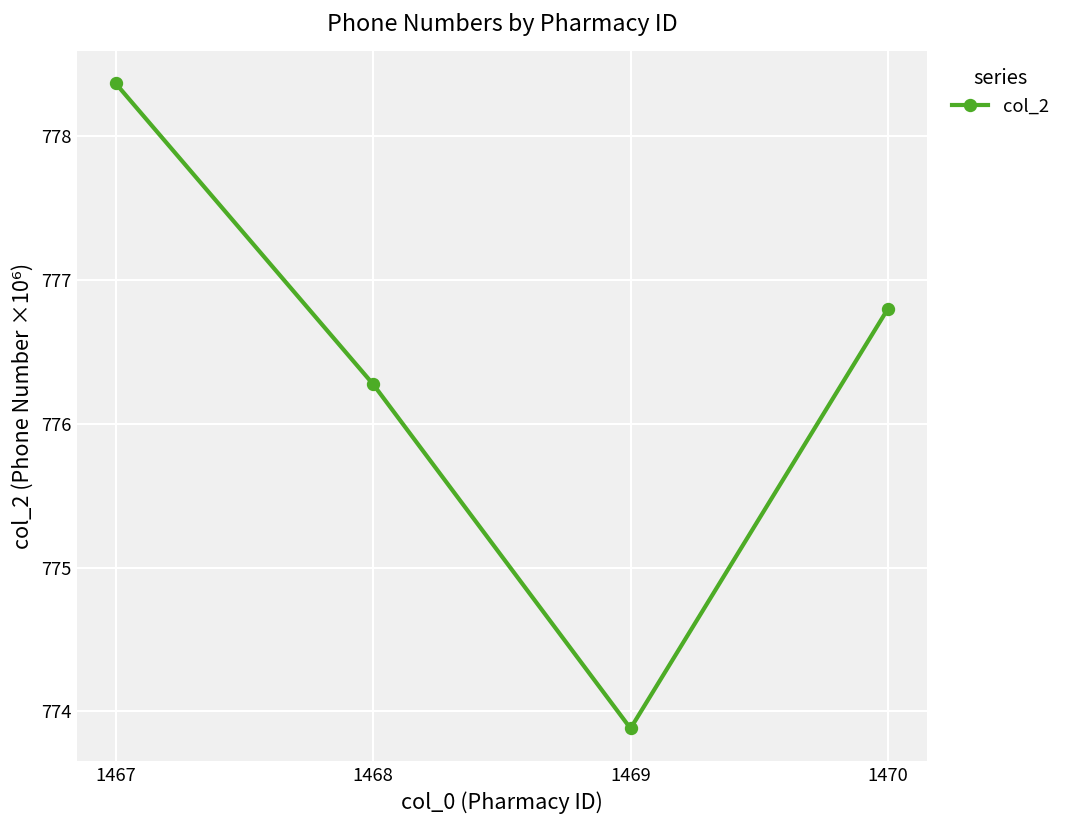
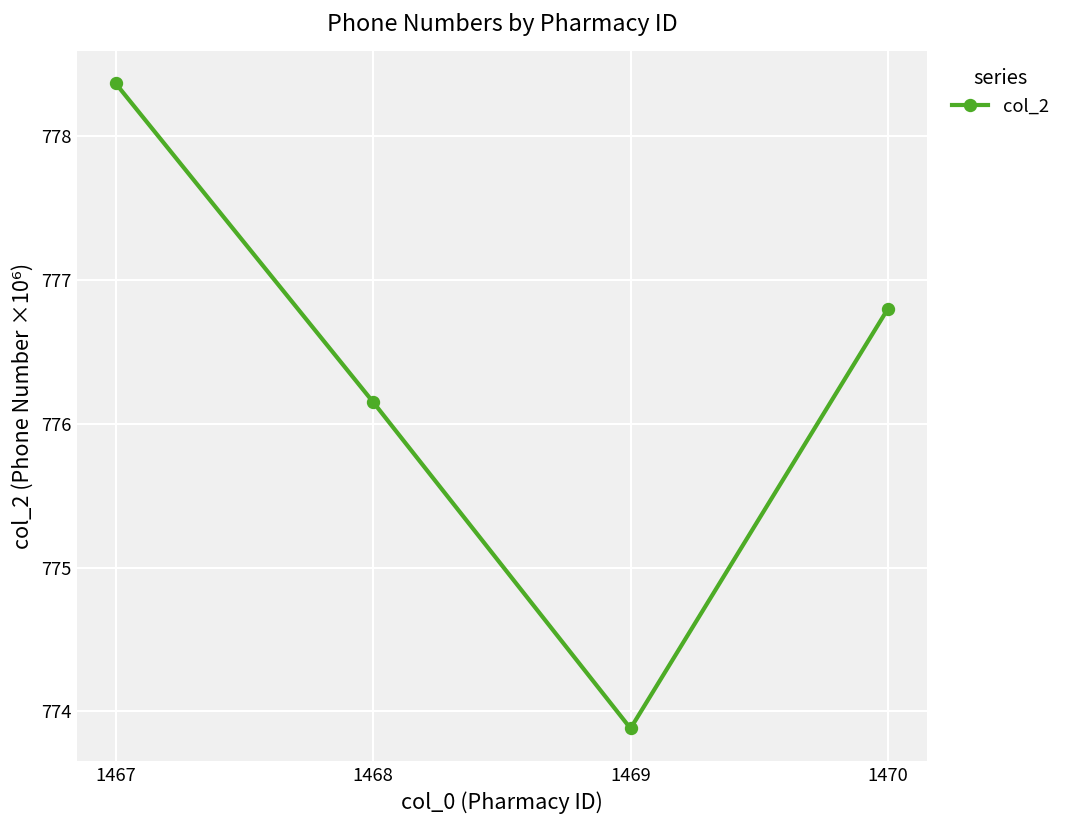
  {
    "1467": 778.37,
-   "1468": 776.27,
+   "1468": 776.15,
    "1469": 773.88,
    "1470": 776.80
  }
